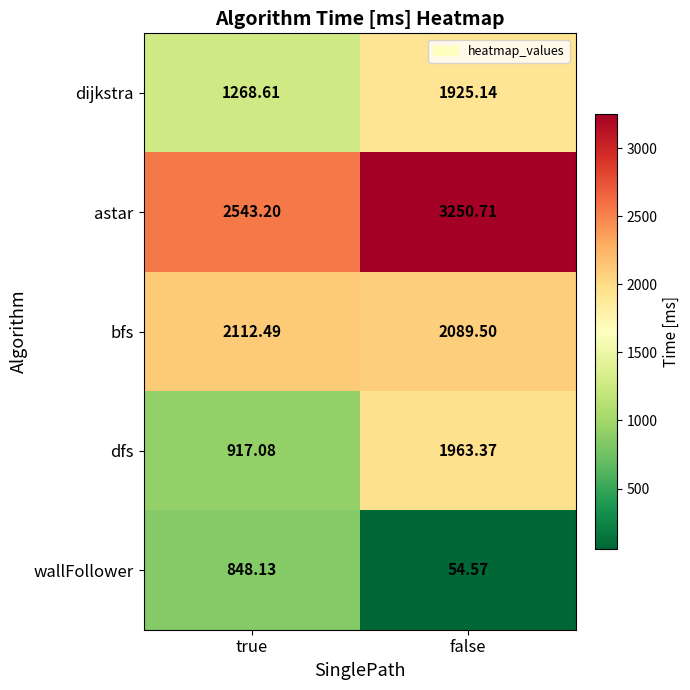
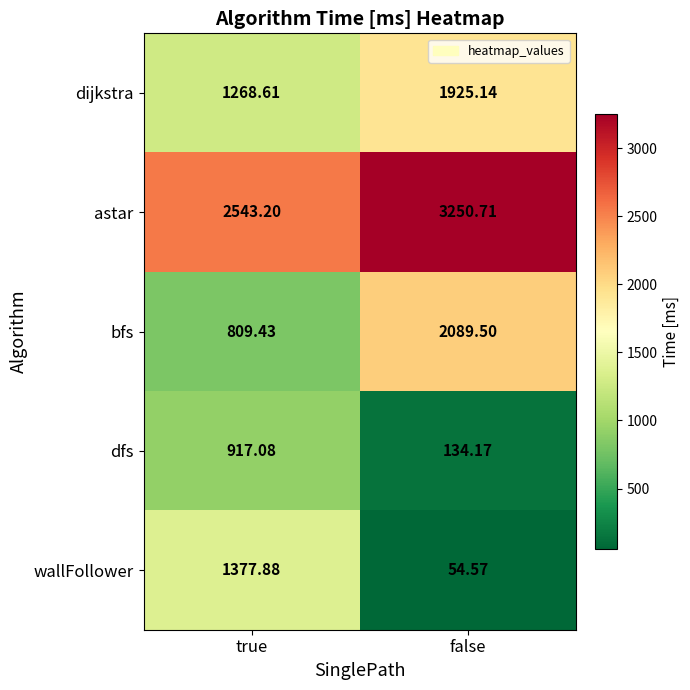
  {
    "dijkstra": {
      "true": 1268.61,
      "false": 1925.14
    },
    "astar": {
      "true": 2543.20,
      "false": 3250.71
    },
    "bfs": {
-     "true": 2112.49,
+     "true": 809.43,
      "false": 2089.50
    },
    "dfs": {
      "true": 917.08,
-     "false": 1963.37
+     "false": 134.17
    },
    "wallFollower": {
-     "true": 848.13,
+     "true": 1377.88,
      "false": 54.57
    }
  }
